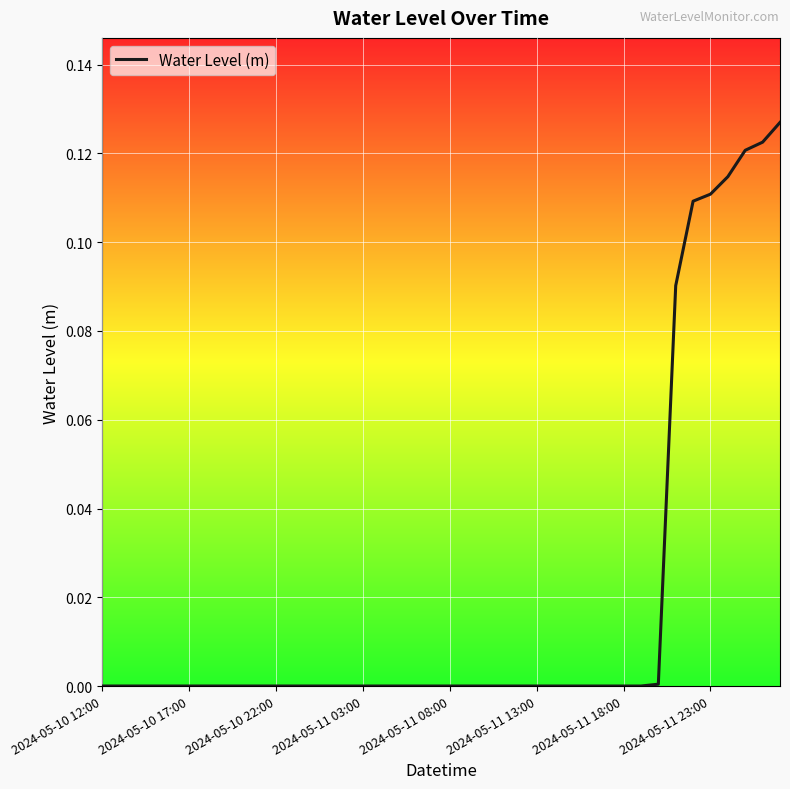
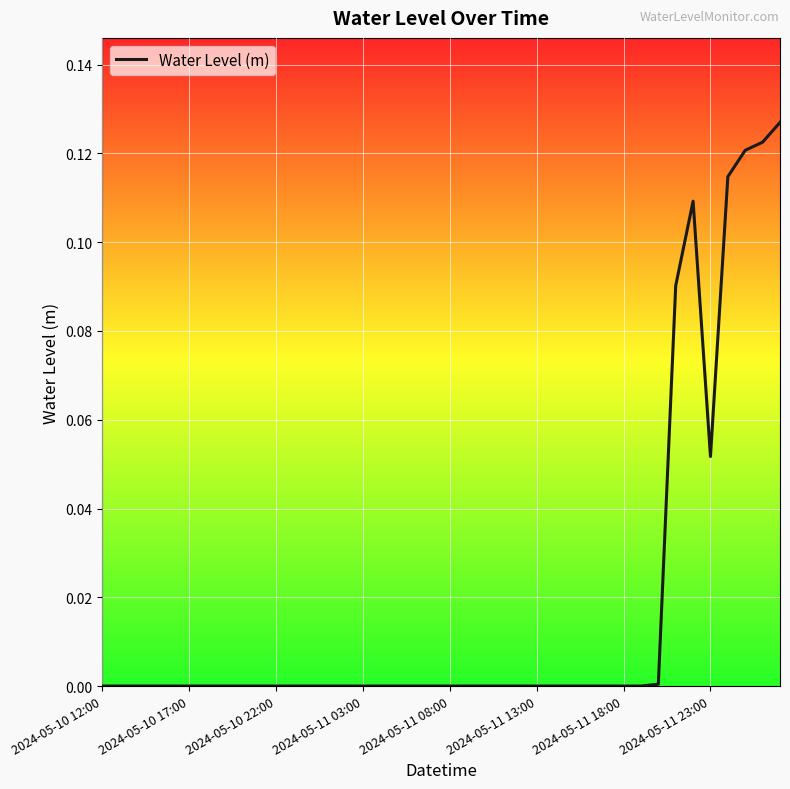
  {
    "2024-05-10 12:00": 0.000,
    "2024-05-10 17:00": 0.000,
    "2024-05-10 22:00": 0.000,
    "2024-05-11 03:00": 0.000,
    "2024-05-11 08:00": 0.000,
    "2024-05-11 13:00": 0.000,
    "2024-05-11 18:00": 0.000,
-   "2024-05-11 23:00": 0.111
+   "2024-05-11 23:00": 0.052
  }
